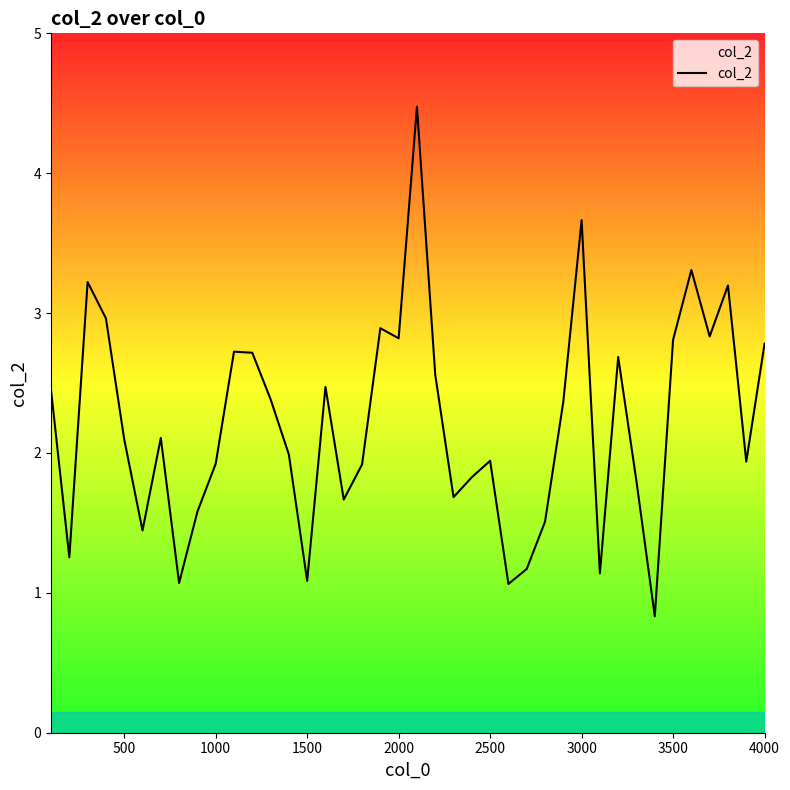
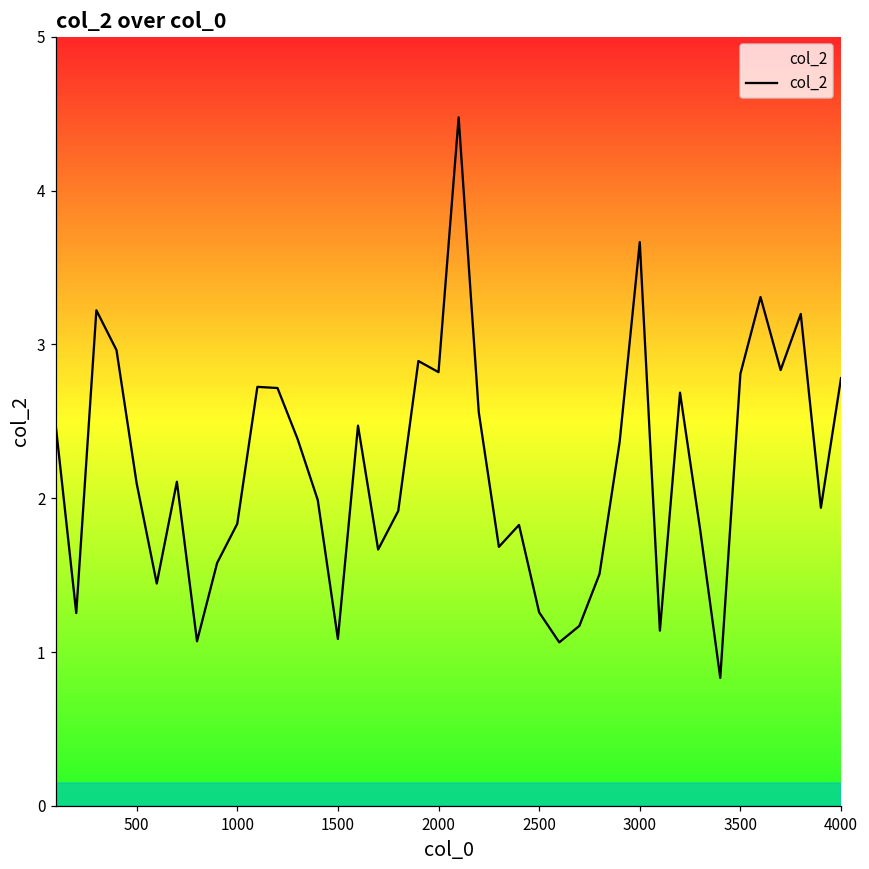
  {
    "500": 2.10,
-   "1000": 1.92,
+   "1000": 1.83,
    "1500": 1.09,
    "2000": 2.82,
-   "2500": 1.94,
+   "2500": 1.26,
    "3000": 3.66,
    "3500": 2.81,
    "4000": 2.78
  }
